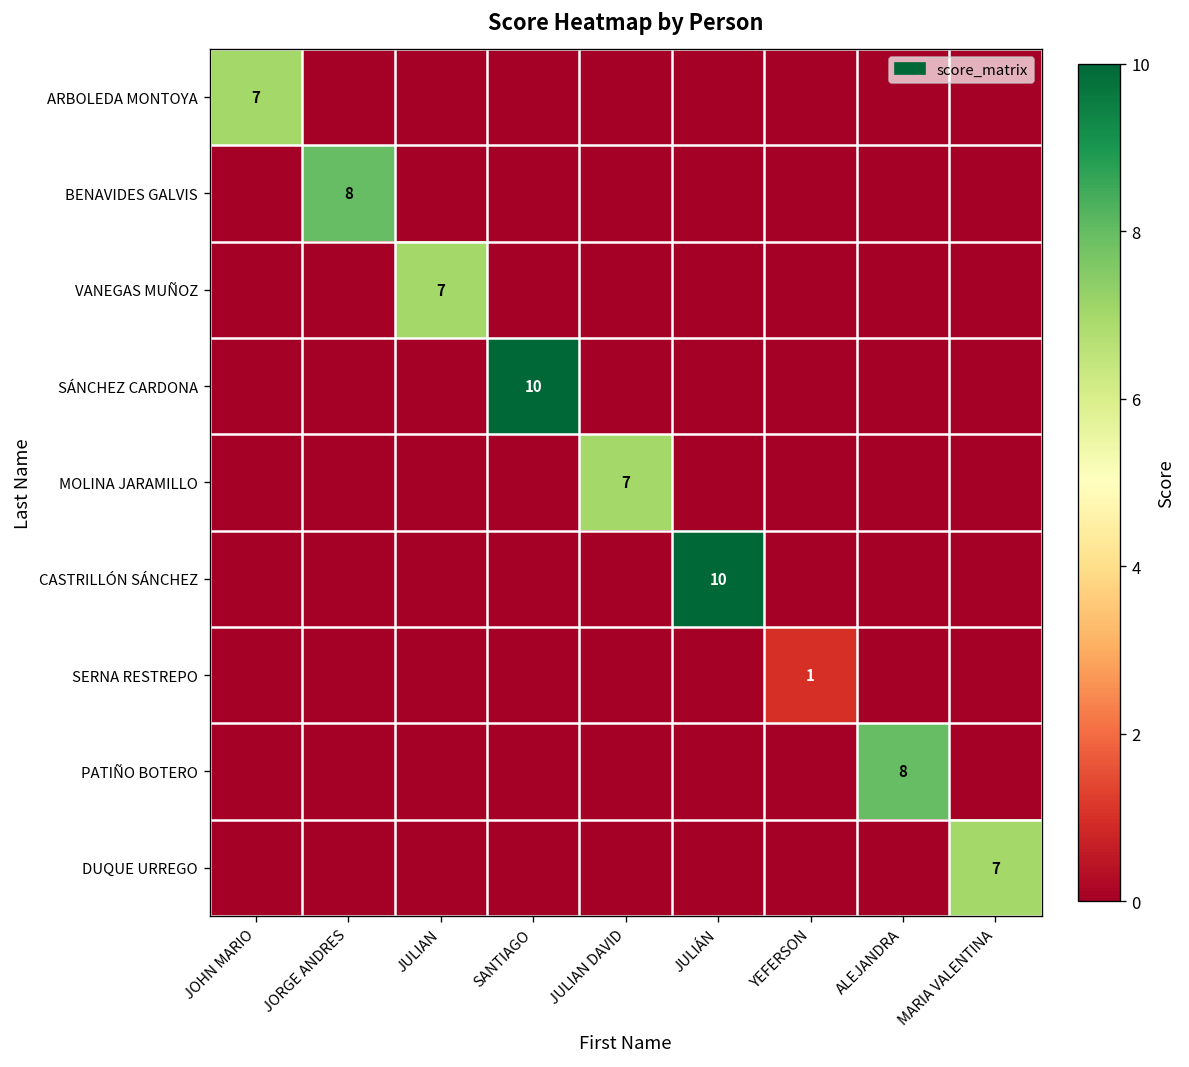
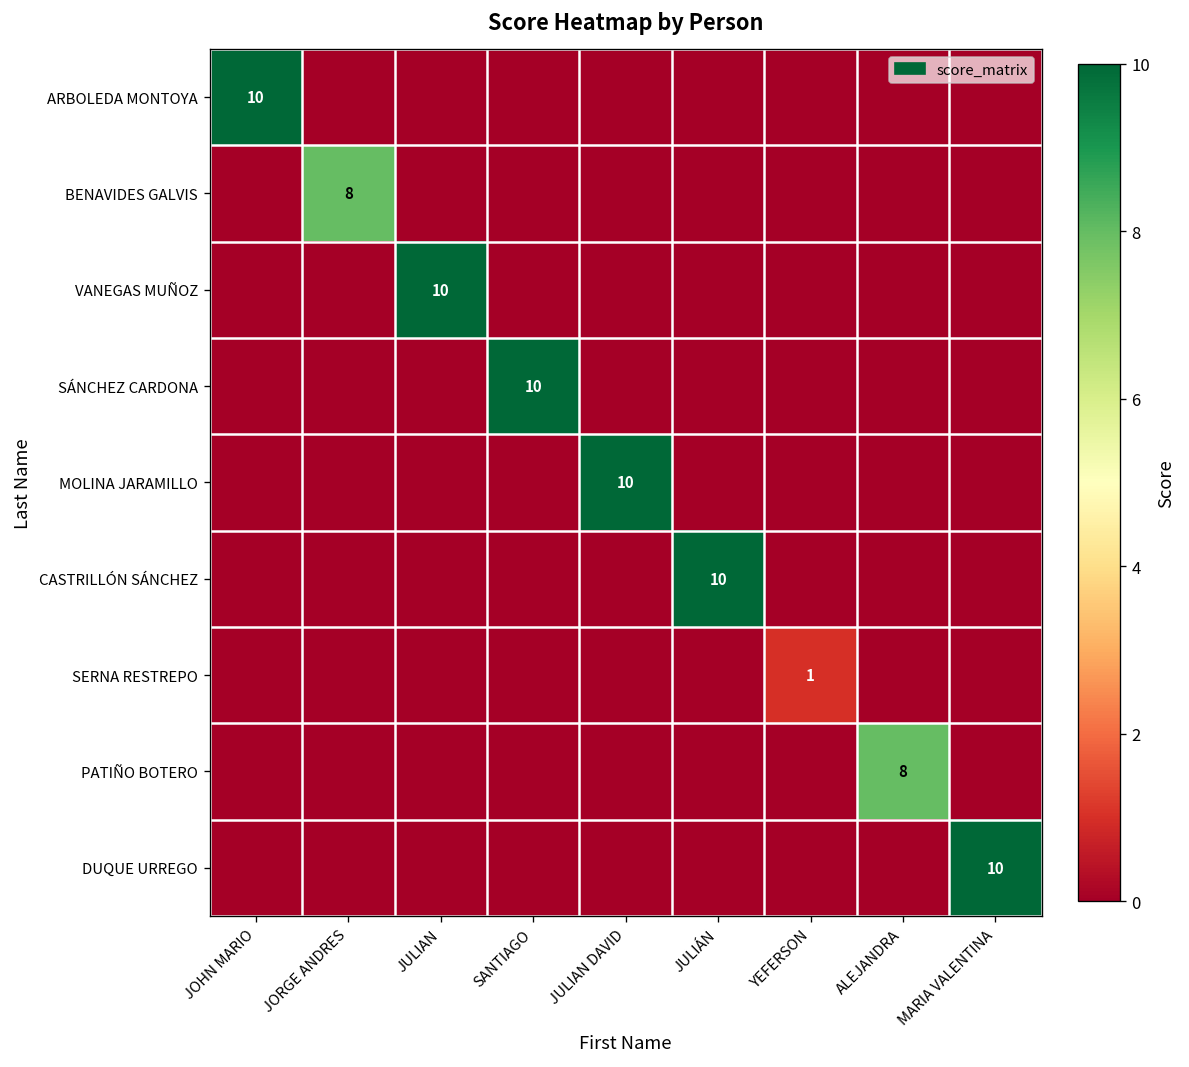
  {
    "ARBOLEDA MONTOYA": {
-     "JOHN MARIO": 7
+     "JOHN MARIO": 10
    },
    "BENAVIDES GALVIS": {
      "JORGE ANDRES": 8
    },
    "VANEGAS MUÑOZ": {
-     "JULIAN": 7
+     "JULIAN": 10
    },
    "SÁNCHEZ CARDONA": {
      "SANTIAGO": 10
    },
    "MOLINA JARAMILLO": {
-     "JULIAN DAVID": 7
+     "JULIAN DAVID": 10
    },
    "CASTRILLÓN SÁNCHEZ": {
      "JULIÁN": 10
    },
    "SERNA RESTREPO": {
      "YEFERSON": 1
    },
    "PATIÑO BOTERO": {
      "ALEJANDRA": 8
    },
    "DUQUE URREGO": {
-     "MARIA VALENTINA": 7
+     "MARIA VALENTINA": 10
    }
  }
